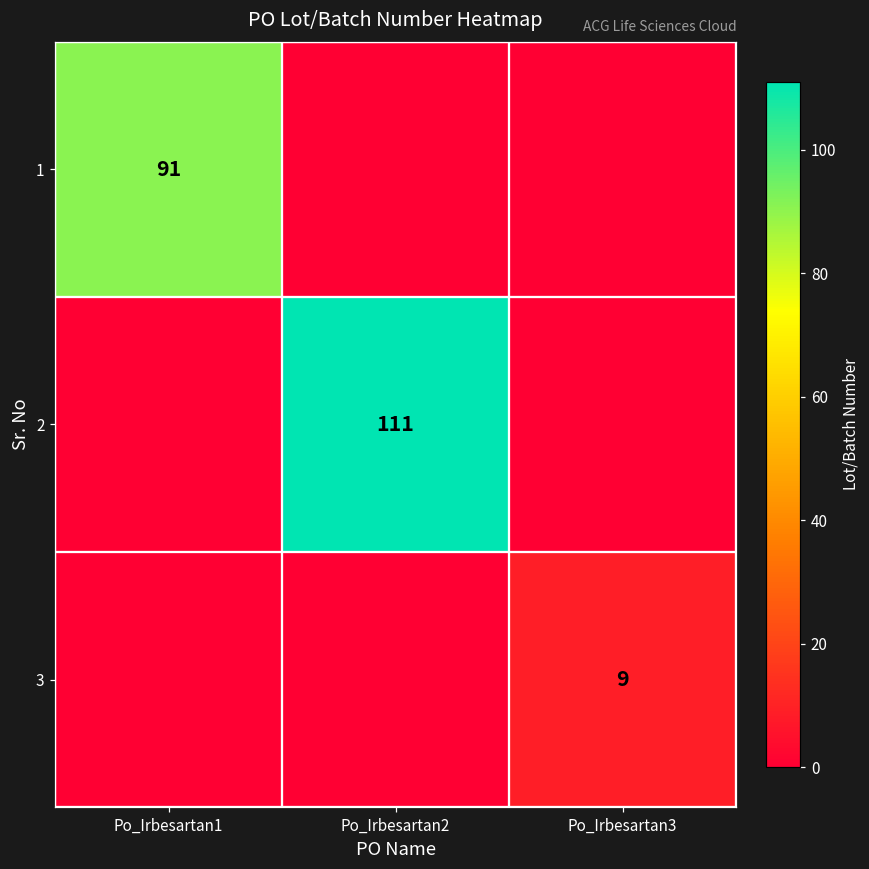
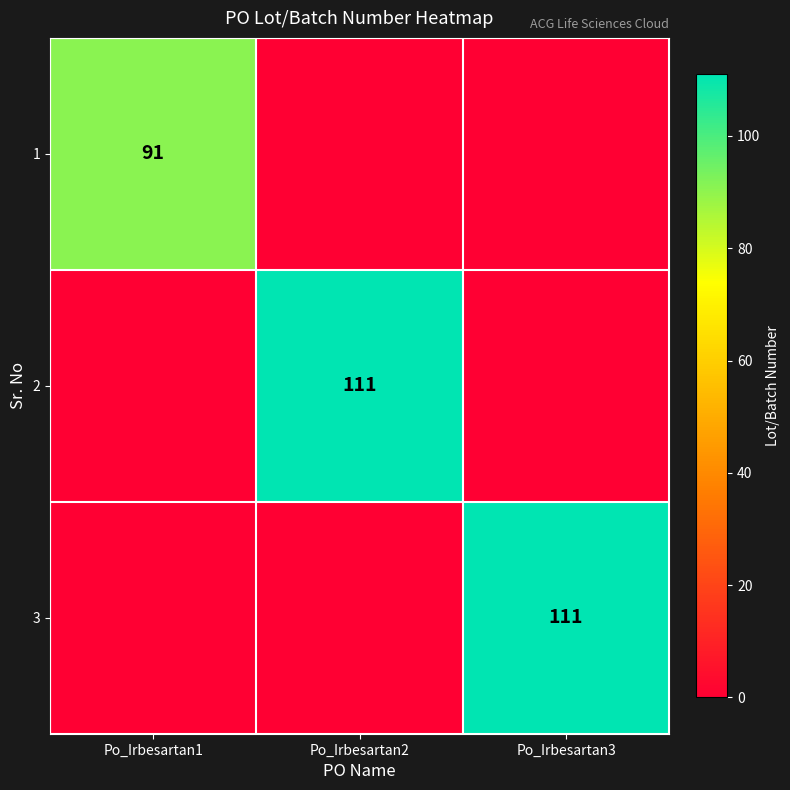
  {
    "1": {
      "Po_Irbesartan1": 91
    },
    "2": {
      "Po_Irbesartan2": 111
    },
    "3": {
-     "Po_Irbesartan3": 9
+     "Po_Irbesartan3": 111
    }
  }
